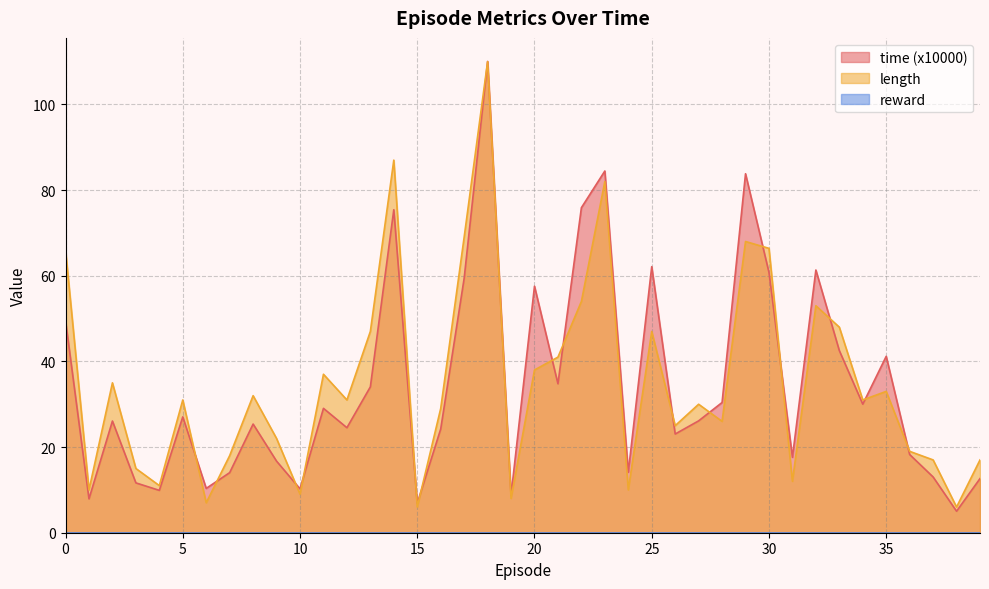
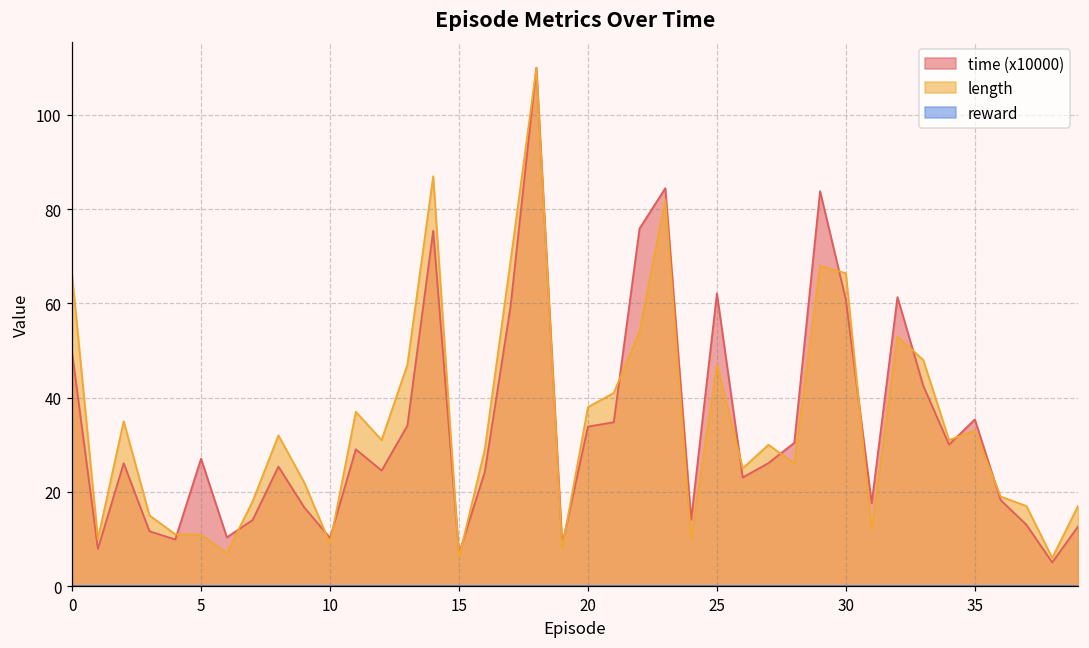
  {
    "time (x10000)": {
      "0": 50,
      "5": 27,
      "10": 10,
      "15": 7,
-     "20": 58,
+     "20": 34,
      "25": 62,
      "30": 61,
-     "35": 41
+     "35": 35
    },
    "length": {
      "0": 66,
-     "5": 31,
+     "5": 11,
      "10": 9,
      "15": 6,
      "20": 38,
      "25": 47,
      "30": 66,
      "35": 33
    },
    "reward": {
      "0": 0,
      "5": 0,
      "10": 0,
      "15": 0,
      "20": 0,
      "25": 0,
      "30": 0,
      "35": 0
    }
  }
